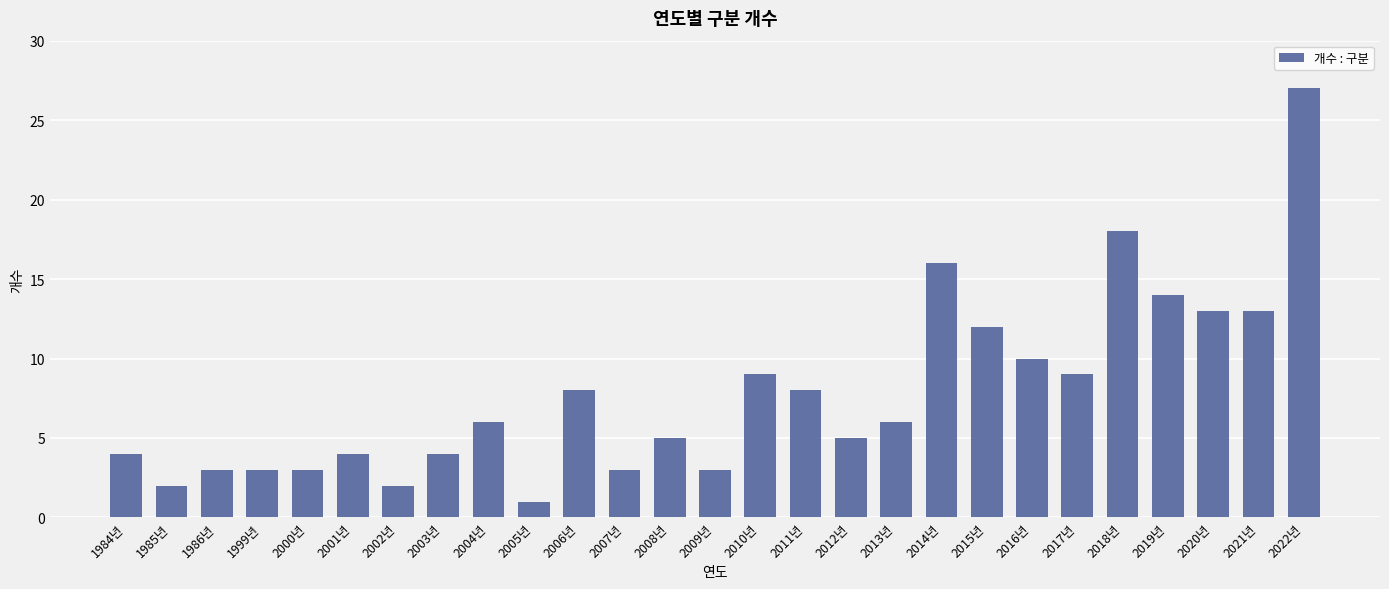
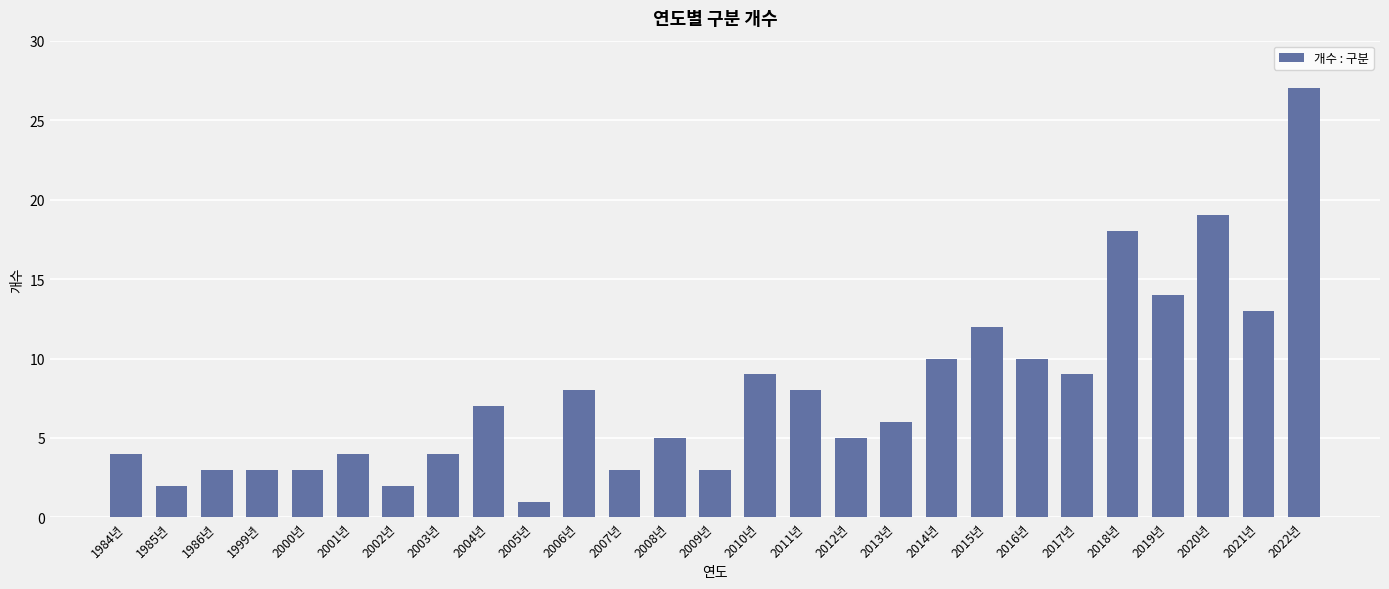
  {
    "1984년": 4,
    "1985년": 2,
    "1986년": 3,
    "1999년": 3,
    "2000년": 3,
    "2001년": 4,
    "2002년": 2,
    "2003년": 4,
-   "2004년": 6,
+   "2004년": 7,
    "2005년": 1,
    "2006년": 8,
    "2007년": 3,
    "2008년": 5,
    "2009년": 3,
    "2010년": 9,
    "2011년": 8,
    "2012년": 5,
    "2013년": 6,
-   "2014년": 16,
+   "2014년": 10,
    "2015년": 12,
    "2016년": 10,
    "2017년": 9,
    "2018년": 18,
    "2019년": 14,
-   "2020년": 13,
+   "2020년": 19,
    "2021년": 13,
    "2022년": 27
  }
